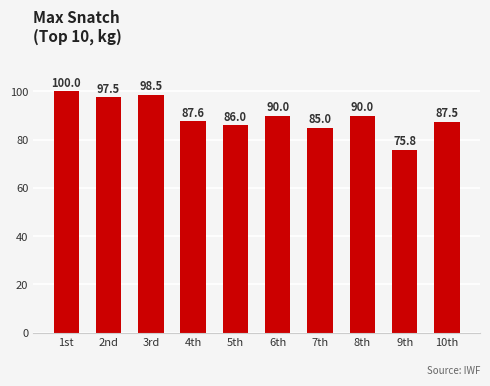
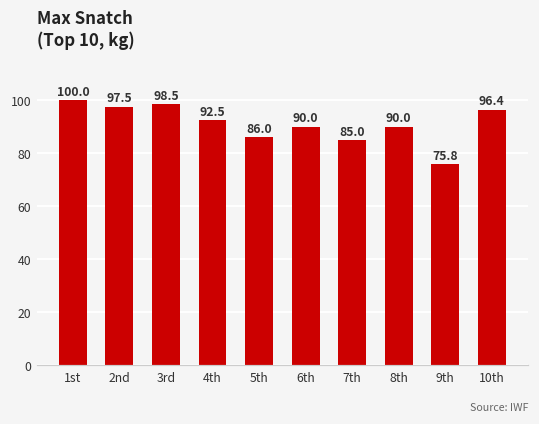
  {
    "1st": 100.0,
    "2nd": 97.5,
    "3rd": 98.5,
-   "4th": 87.6,
+   "4th": 92.5,
    "5th": 86.0,
    "6th": 90.0,
    "7th": 85.0,
    "8th": 90.0,
    "9th": 75.8,
-   "10th": 87.5
+   "10th": 96.4
  }
